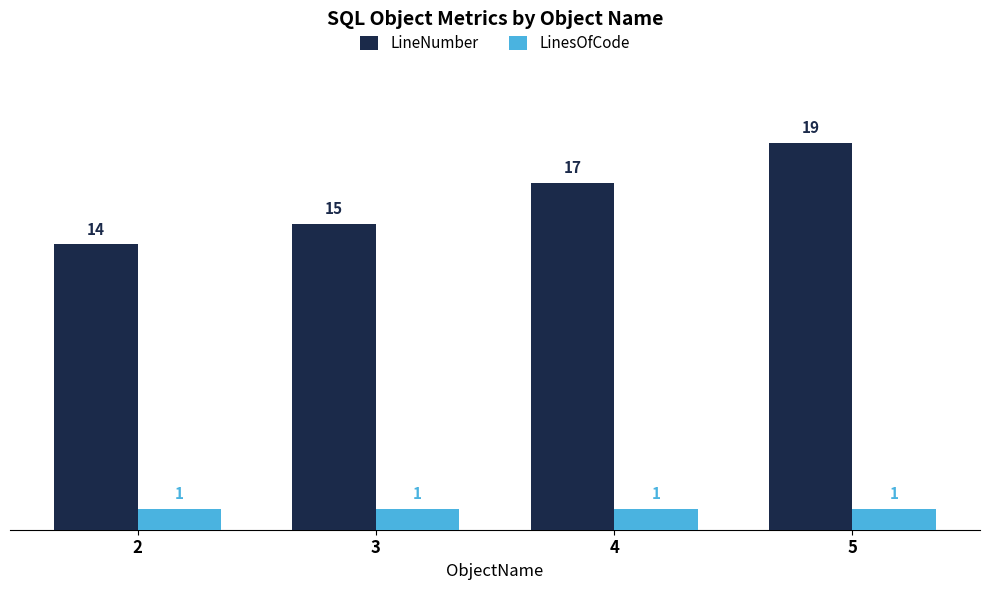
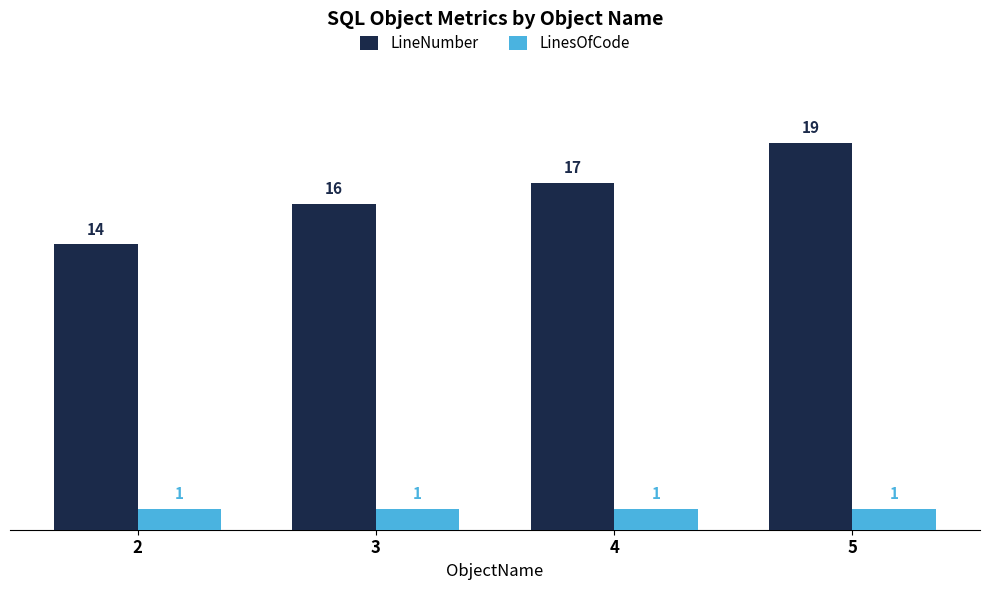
  {
    "LineNumber": {
      "2": 14,
-     "3": 15,
+     "3": 16,
      "4": 17,
      "5": 19
    },
    "LinesOfCode": {
      "2": 1,
      "3": 1,
      "4": 1,
      "5": 1
    }
  }
